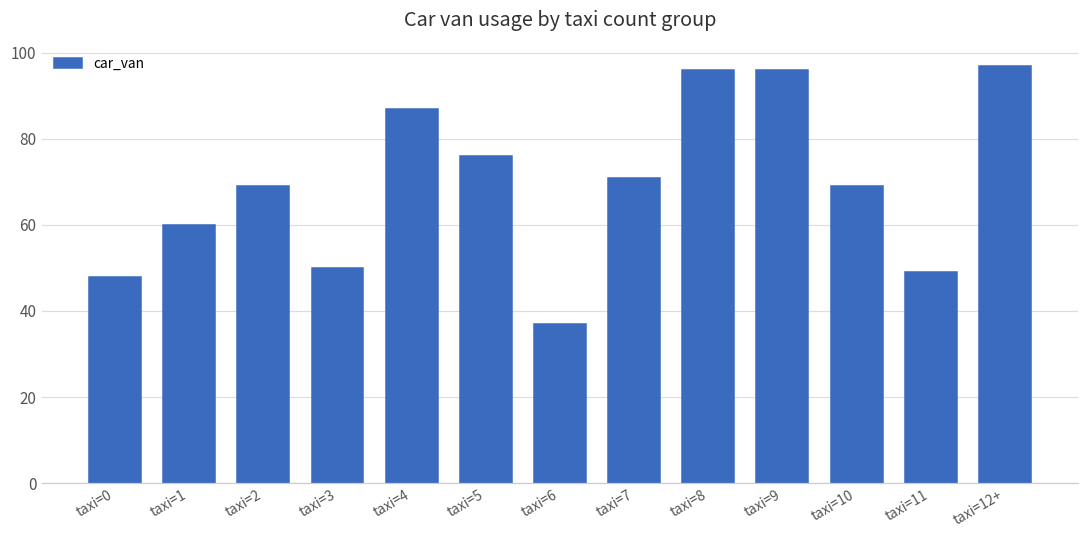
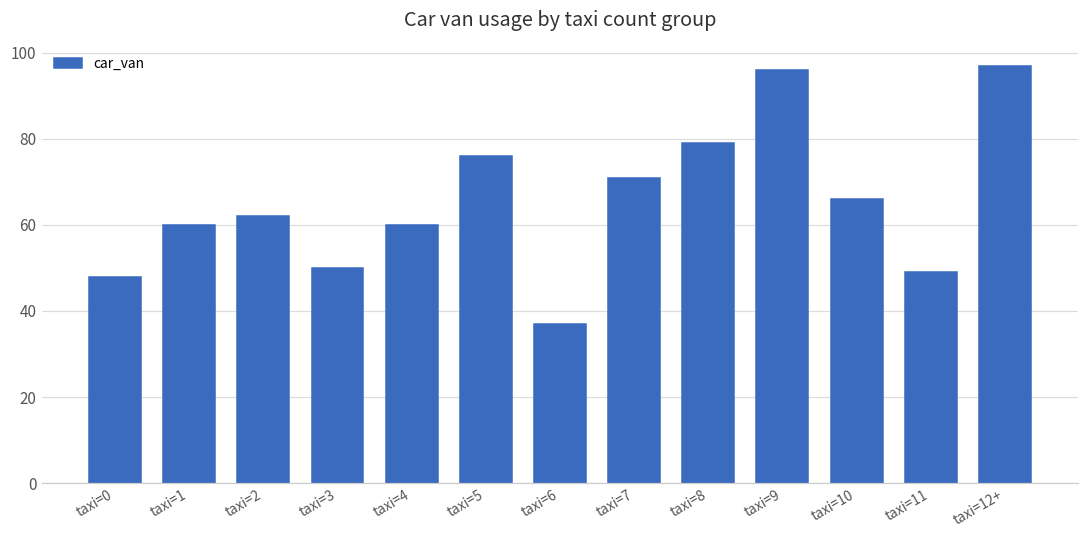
  {
    "taxi=0": 48,
    "taxi=1": 60,
-   "taxi=2": 69,
+   "taxi=2": 62,
    "taxi=3": 50,
-   "taxi=4": 87,
+   "taxi=4": 60,
    "taxi=5": 76,
    "taxi=6": 37,
    "taxi=7": 71,
-   "taxi=8": 96,
+   "taxi=8": 79,
    "taxi=9": 96,
-   "taxi=10": 69,
+   "taxi=10": 66,
    "taxi=11": 49,
    "taxi=12+": 97
  }
